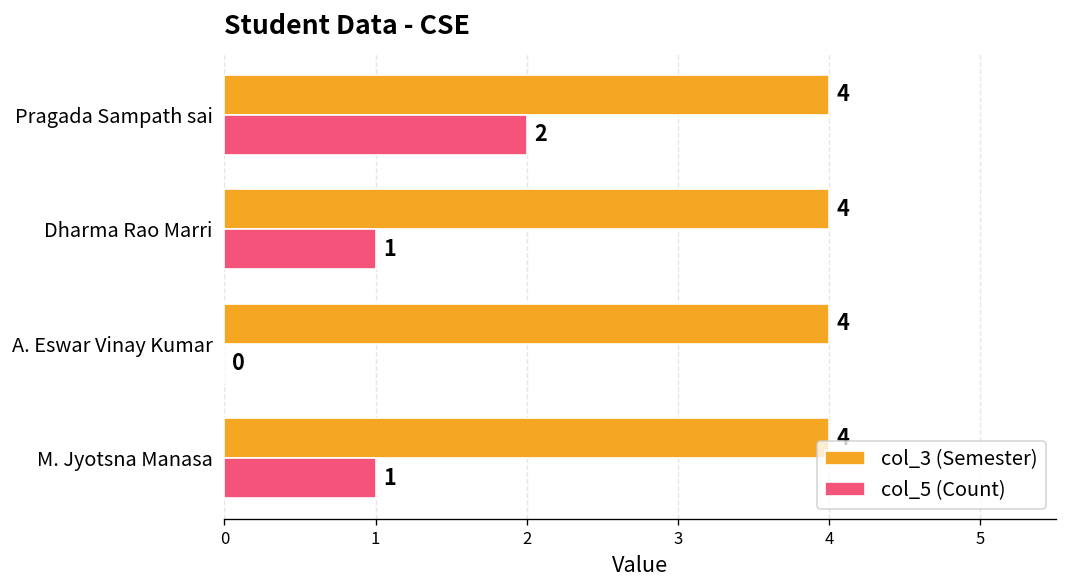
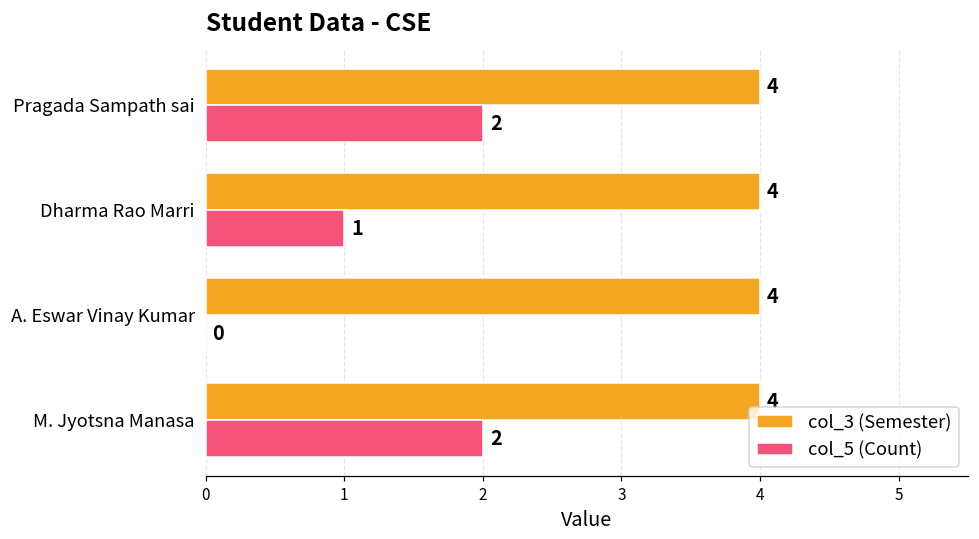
  {
    "col_3 (Semester)": {
      "Pragada Sampath sai": 4,
      "Dharma Rao Marri": 4,
      "A. Eswar Vinay Kumar": 4
    },
    "col_5 (Count)": {
      "Pragada Sampath sai": 2,
      "Dharma Rao Marri": 1,
      "A. Eswar Vinay Kumar": 0,
-     "M. Jyotsna Manasa": 1
+     "M. Jyotsna Manasa": 2
    }
  }
